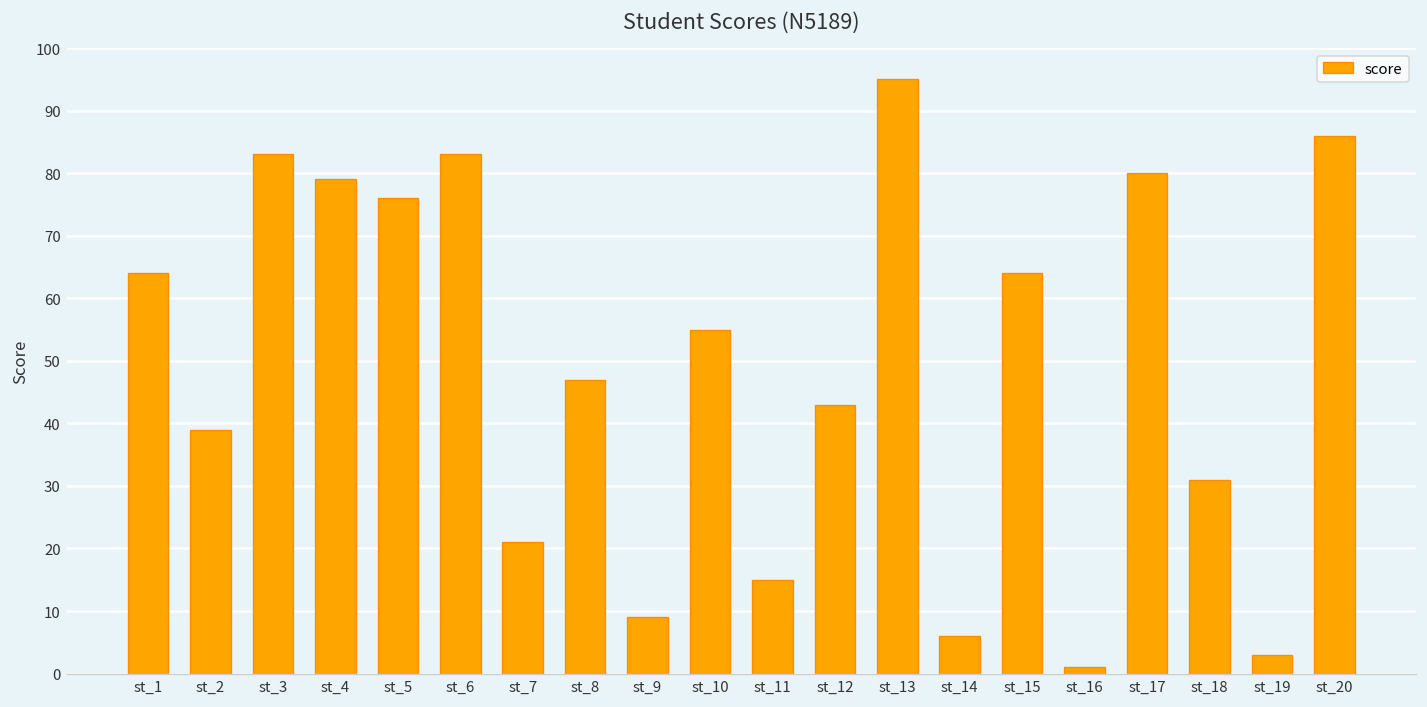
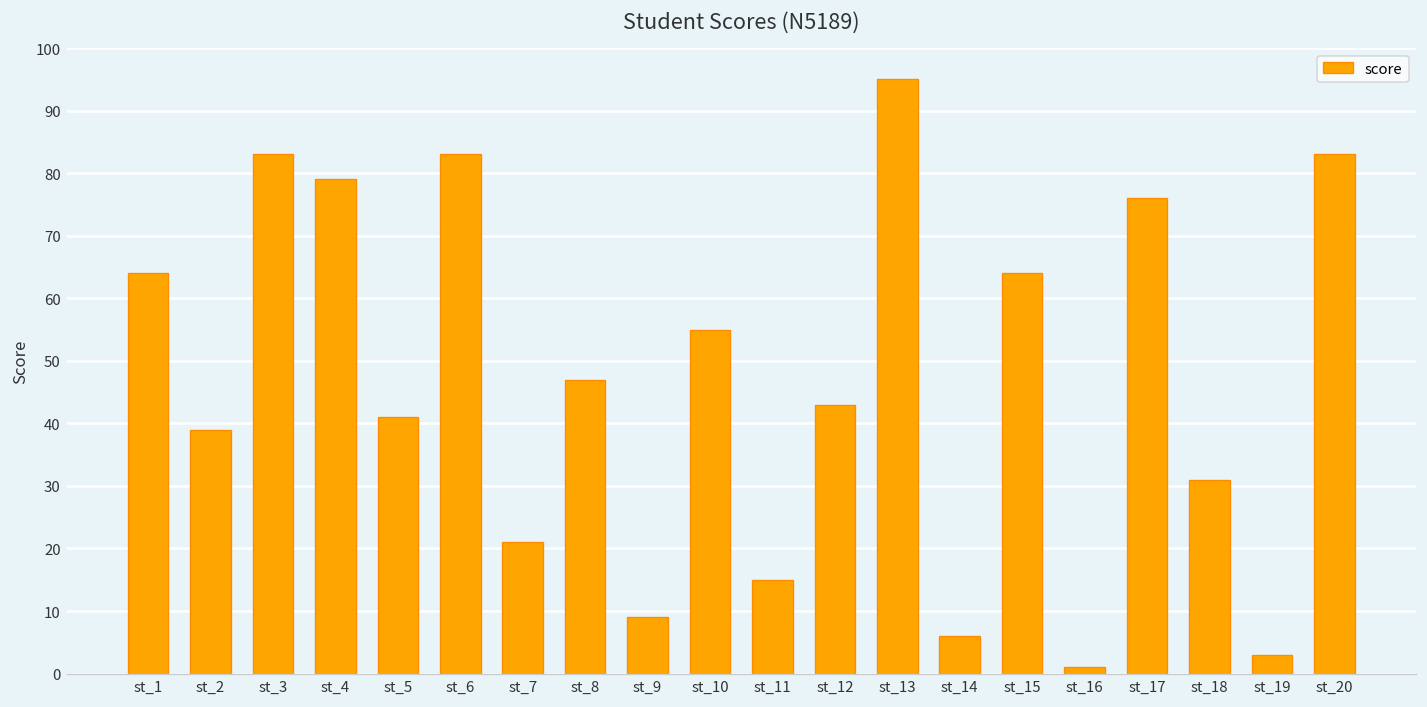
  {
    "st_1": 64,
    "st_2": 39,
    "st_3": 83,
    "st_4": 79,
-   "st_5": 76,
+   "st_5": 41,
    "st_6": 83,
    "st_7": 21,
    "st_8": 47,
    "st_9": 9,
    "st_10": 55,
    "st_11": 15,
    "st_12": 43,
    "st_13": 95,
    "st_14": 6,
    "st_15": 64,
    "st_16": 1,
-   "st_17": 80,
+   "st_17": 76,
    "st_18": 31,
    "st_19": 3,
-   "st_20": 86
+   "st_20": 83
  }
